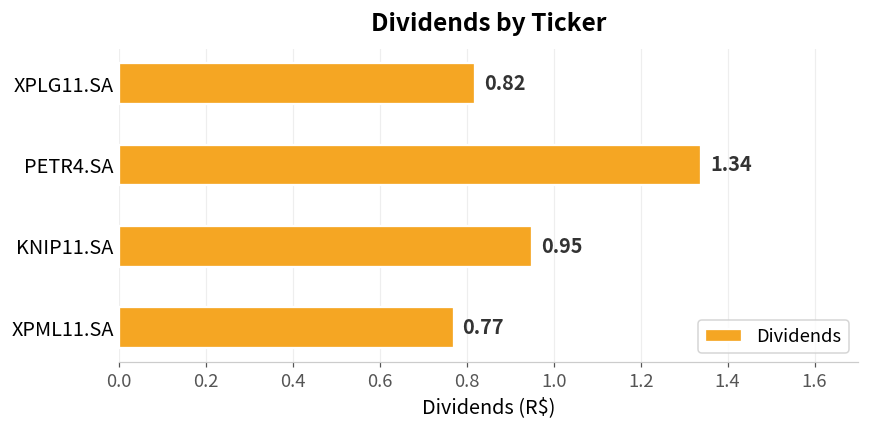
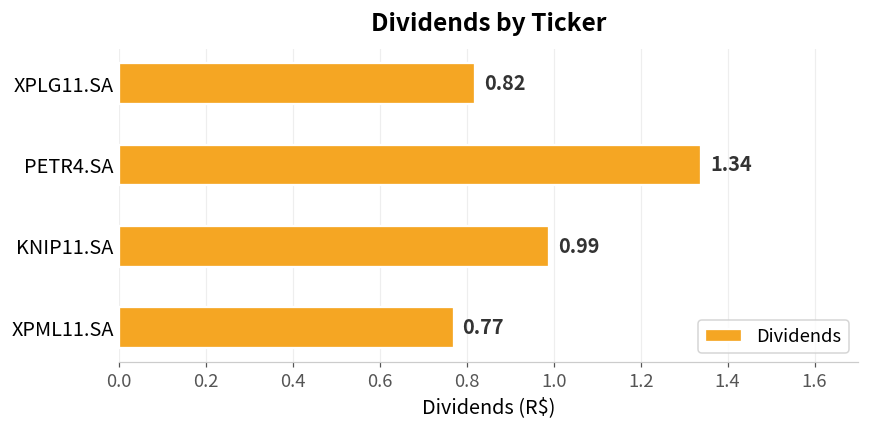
  {
    "XPLG11.SA": 0.82,
    "PETR4.SA": 1.34,
-   "KNIP11.SA": 0.95,
+   "KNIP11.SA": 0.99,
    "XPML11.SA": 0.77
  }
